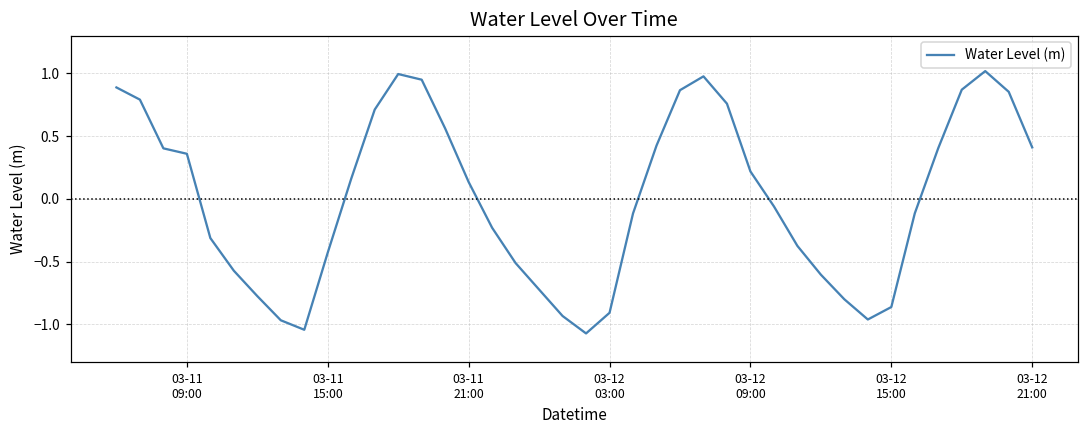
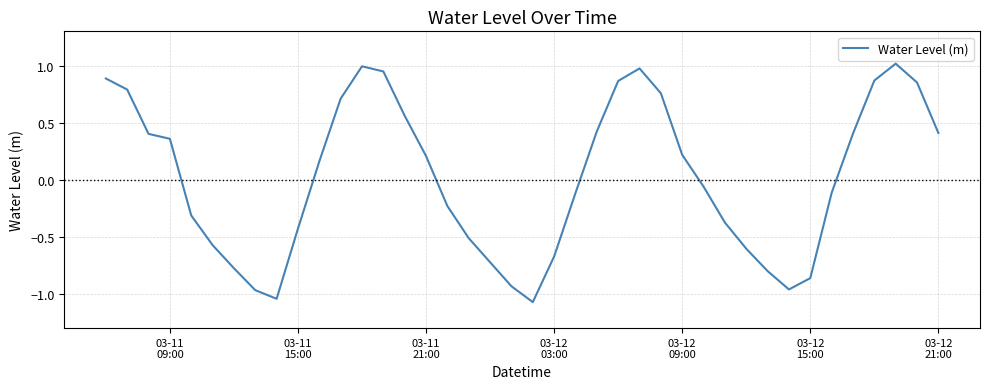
  {
    "03-11 09:00": 0.36,
    "03-11 15:00": -0.43,
-   "03-11 21:00": 0.13,
-   "03-12 03:00": -0.91,
+   "03-11 21:00": 0.21,
+   "03-12 03:00": -0.67,
    "03-12 09:00": 0.22,
    "03-12 15:00": -0.86,
    "03-12 21:00": 0.41
  }
